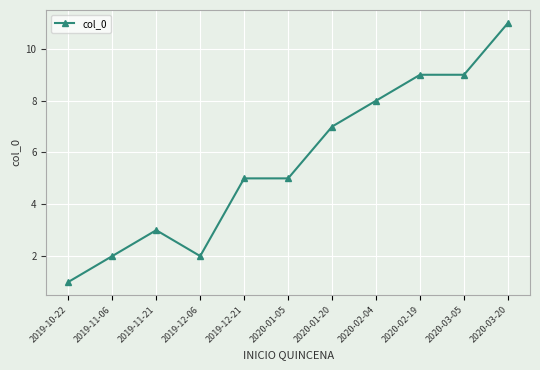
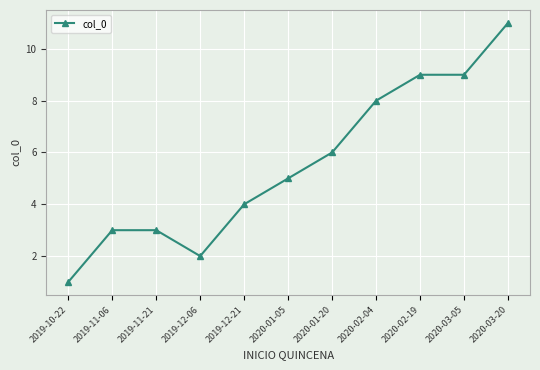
  {
    "2019-10-22": 1,
-   "2019-11-06": 2,
+   "2019-11-06": 3,
    "2019-11-21": 3,
    "2019-12-06": 2,
-   "2019-12-21": 5,
+   "2019-12-21": 4,
    "2020-01-05": 5,
-   "2020-01-20": 7,
+   "2020-01-20": 6,
    "2020-02-04": 8,
    "2020-02-19": 9,
    "2020-03-05": 9,
    "2020-03-20": 11
  }
